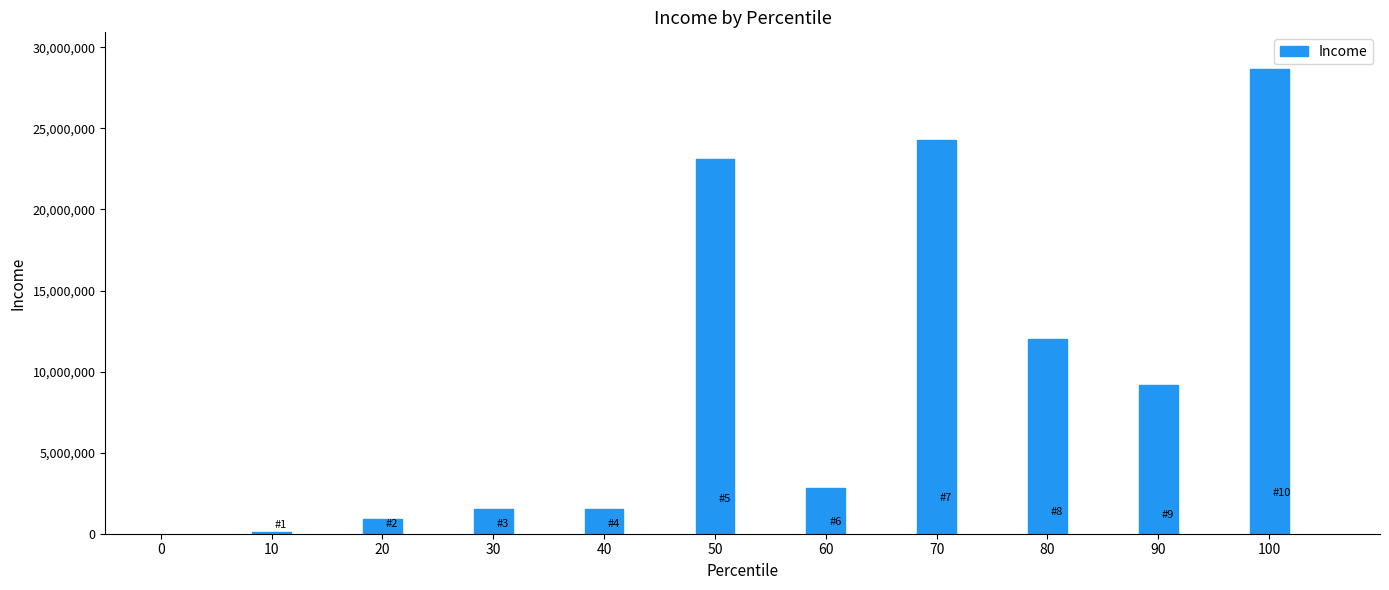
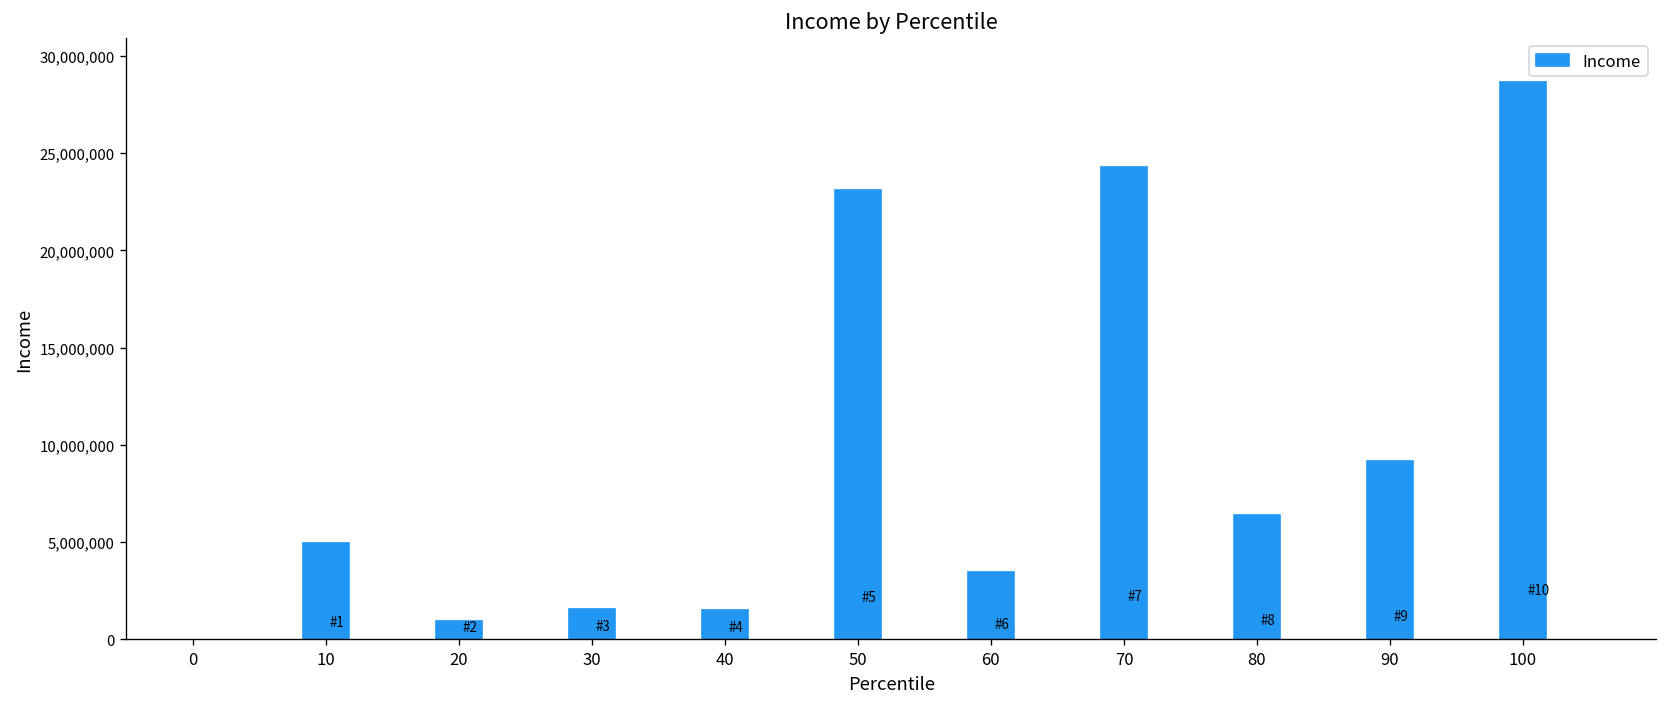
  {
-   "10": "100,000",
-   "60": "2,800,000",
-   "80": "12,000,000"
+   "10": "4,900,000",
+   "60": "3,500,000",
+   "80": "6,400,000"
  }
